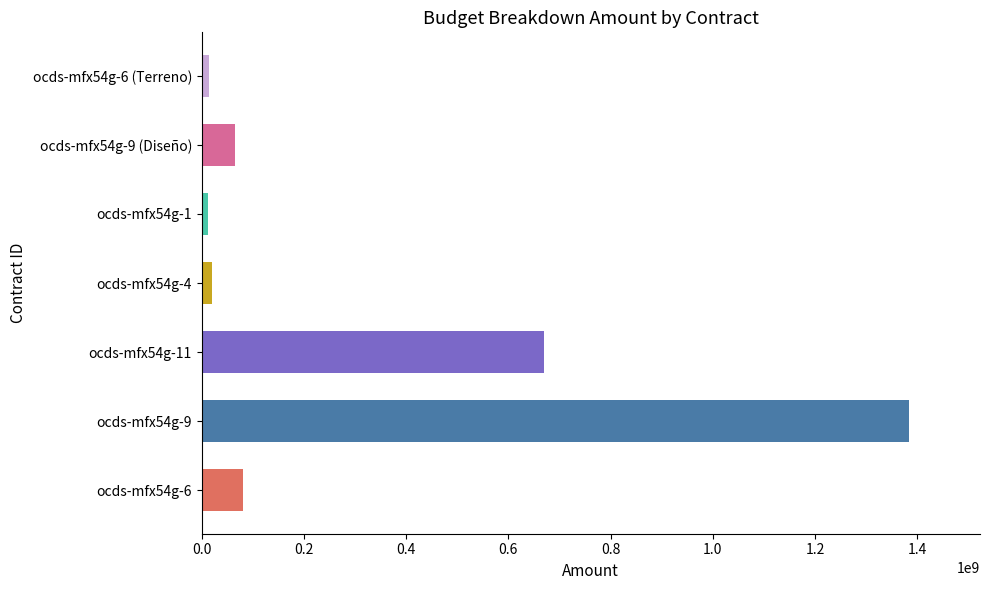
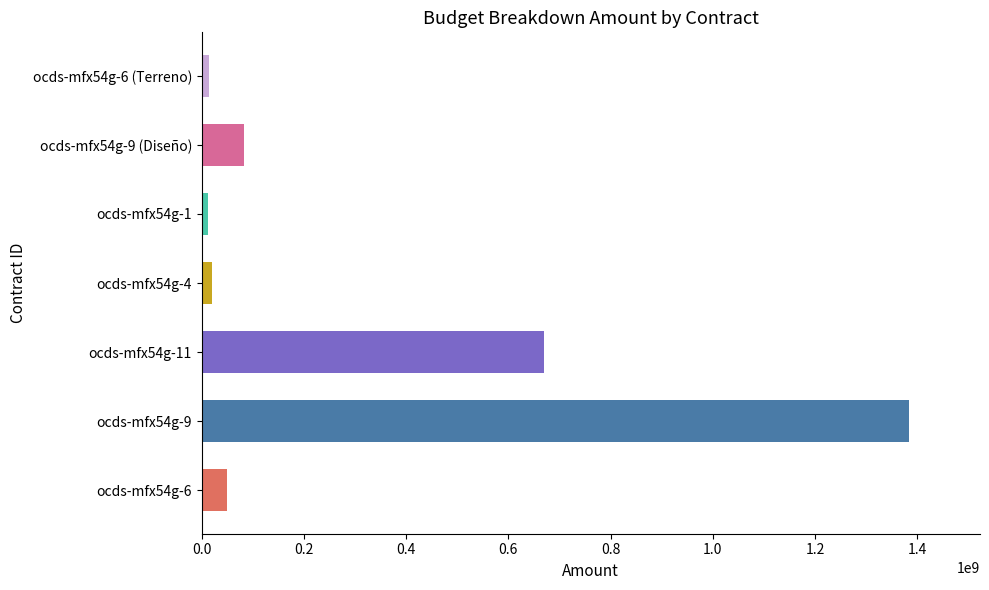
  {
    "ocds-mfx54g-6 (Terreno)": 10000000,
-   "ocds-mfx54g-9 (Diseño)": 70000000,
+   "ocds-mfx54g-9 (Diseño)": 80000000,
    "ocds-mfx54g-1": 10000000,
    "ocds-mfx54g-4": 20000000,
    "ocds-mfx54g-11": 670000000,
    "ocds-mfx54g-9": 1380000000,
-   "ocds-mfx54g-6": 80000000
+   "ocds-mfx54g-6": 50000000
  }
